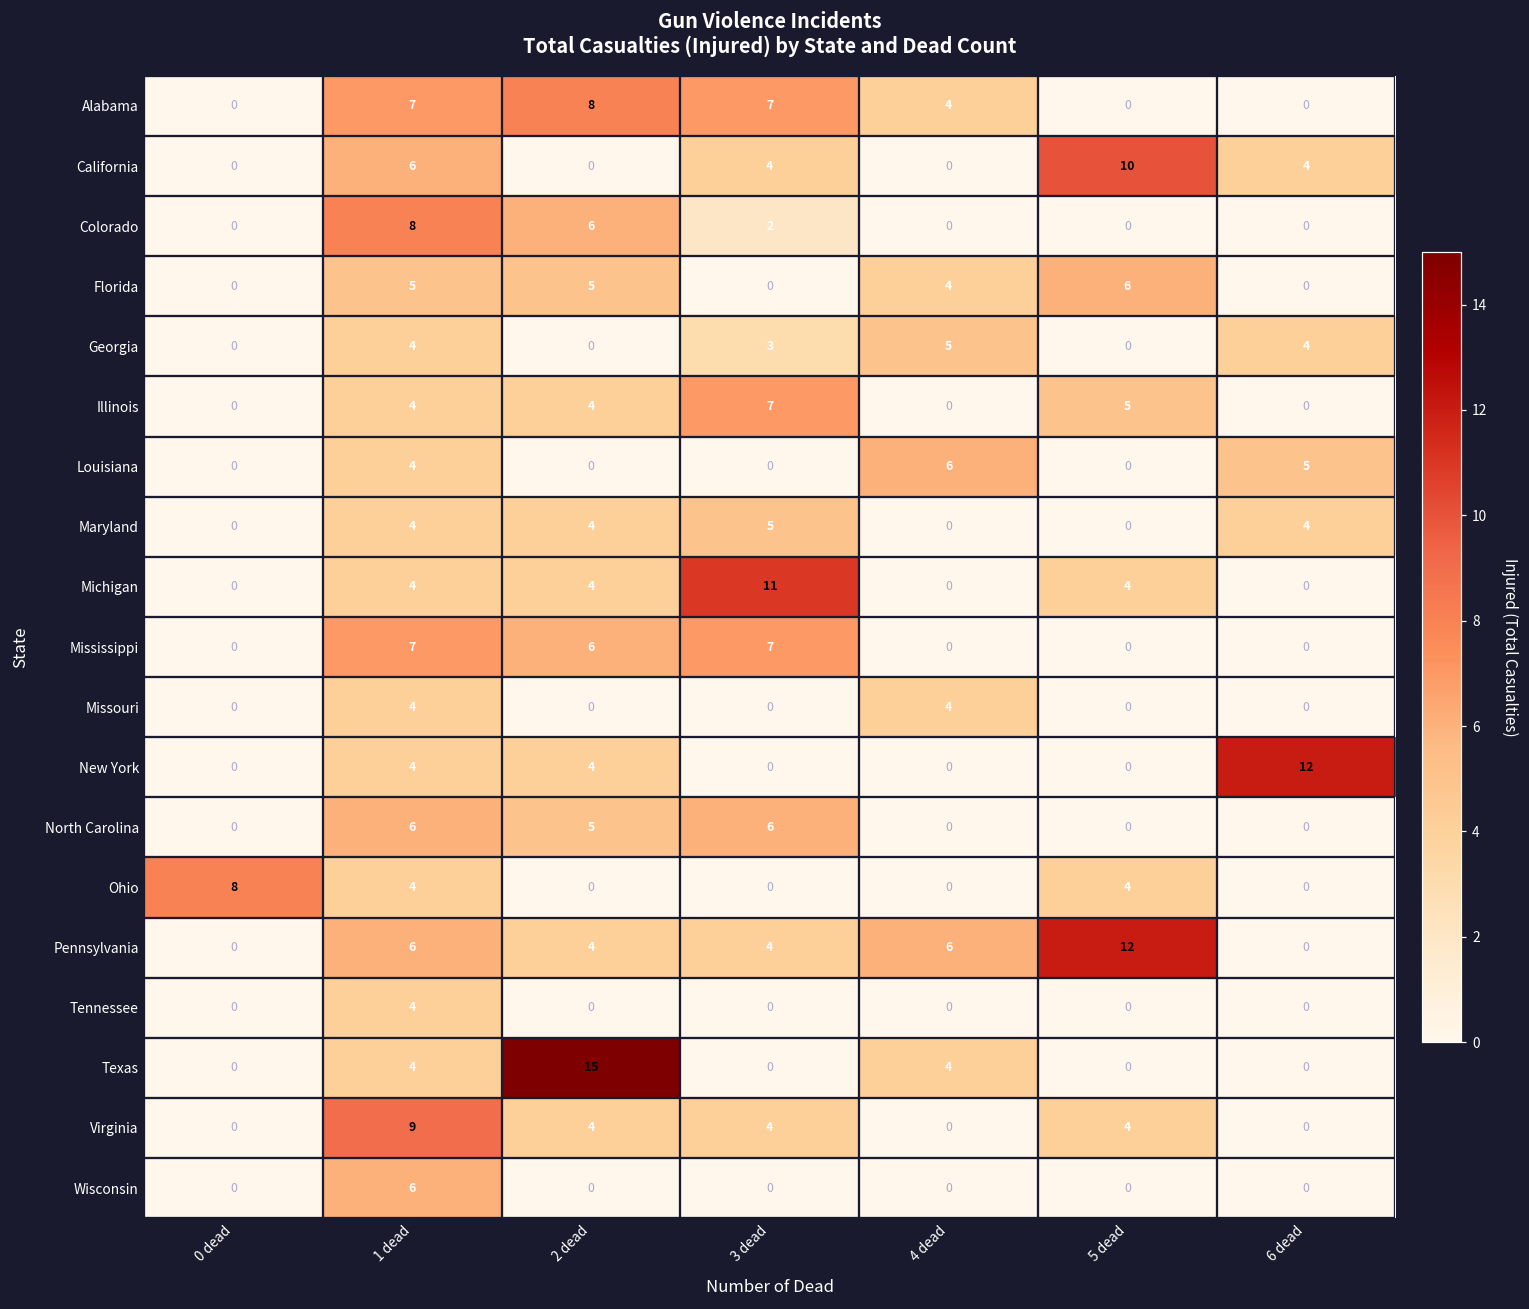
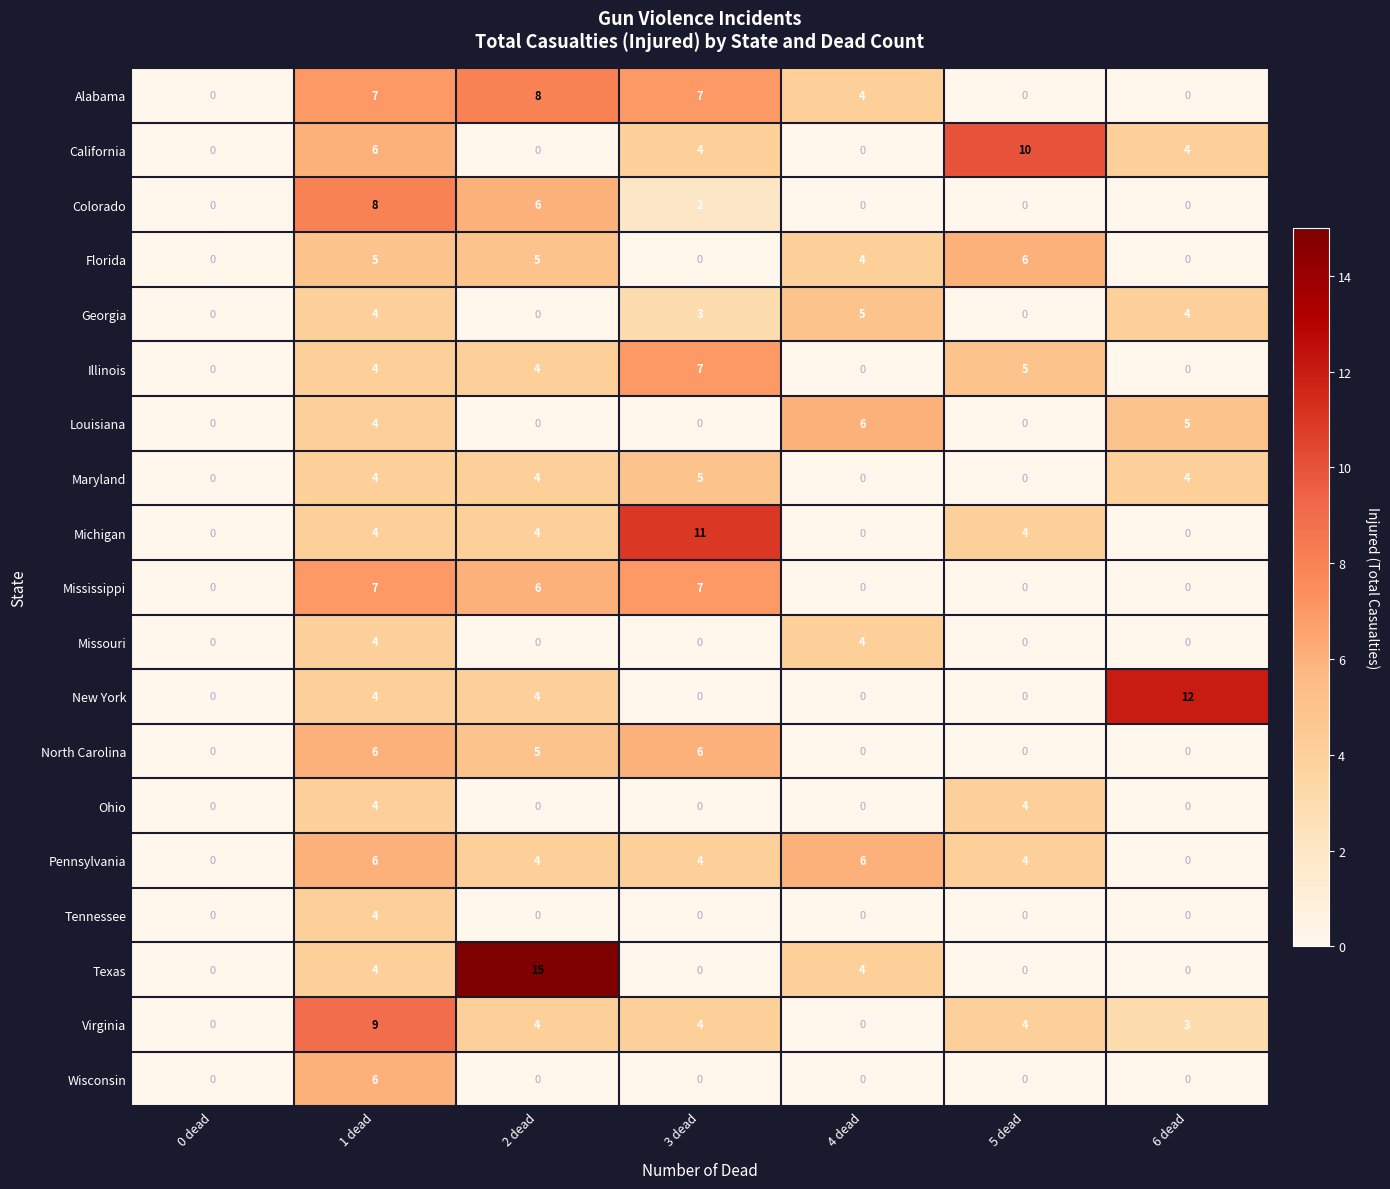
  {
    "Alabama": {
      "0 dead": 0,
      "5 dead": 0,
      "6 dead": 0
    },
    "California": {
      "0 dead": 0,
      "2 dead": 0,
      "4 dead": 0
    },
    "Colorado": {
      "0 dead": 0,
      "4 dead": 0,
      "5 dead": 0,
      "6 dead": 0
    },
    "Florida": {
      "0 dead": 0,
      "3 dead": 0,
      "6 dead": 0
    },
    "Georgia": {
      "0 dead": 0,
      "2 dead": 0,
      "5 dead": 0
    },
    "Illinois": {
      "0 dead": 0,
      "4 dead": 0,
      "6 dead": 0
    },
    "Louisiana": {
      "0 dead": 0,
      "2 dead": 0,
      "3 dead": 0,
      "5 dead": 0
    },
    "Maryland": {
      "0 dead": 0,
      "4 dead": 0,
      "5 dead": 0
    },
    "Michigan": {
      "0 dead": 0,
      "4 dead": 0,
      "6 dead": 0
    },
    "Mississippi": {
      "0 dead": 0,
      "4 dead": 0,
      "5 dead": 0,
      "6 dead": 0
    },
    "Missouri": {
      "0 dead": 0,
      "2 dead": 0,
      "3 dead": 0,
      "5 dead": 0,
      "6 dead": 0
    },
    "New York": {
      "0 dead": 0,
      "3 dead": 0,
      "4 dead": 0,
      "5 dead": 0
    },
    "North Carolina": {
      "0 dead": 0,
      "4 dead": 0,
      "5 dead": 0,
      "6 dead": 0
    },
    "Ohio": {
-     "0 dead": 8,
+     "0 dead": 0,
      "2 dead": 0,
      "3 dead": 0,
      "4 dead": 0,
      "6 dead": 0
    },
    "Pennsylvania": {
      "0 dead": 0,
-     "5 dead": 12,
+     "5 dead": 4,
      "6 dead": 0
    },
    "Tennessee": {
      "0 dead": 0,
      "2 dead": 0,
      "3 dead": 0,
      "4 dead": 0,
      "5 dead": 0,
      "6 dead": 0
    },
    "Texas": {
      "0 dead": 0,
      "3 dead": 0,
      "5 dead": 0,
      "6 dead": 0
    },
    "Virginia": {
      "0 dead": 0,
      "4 dead": 0,
-     "6 dead": 0
+     "6 dead": 3
    },
    "Wisconsin": {
      "0 dead": 0,
      "2 dead": 0,
      "3 dead": 0,
      "4 dead": 0,
      "5 dead": 0,
      "6 dead": 0
    }
  }
